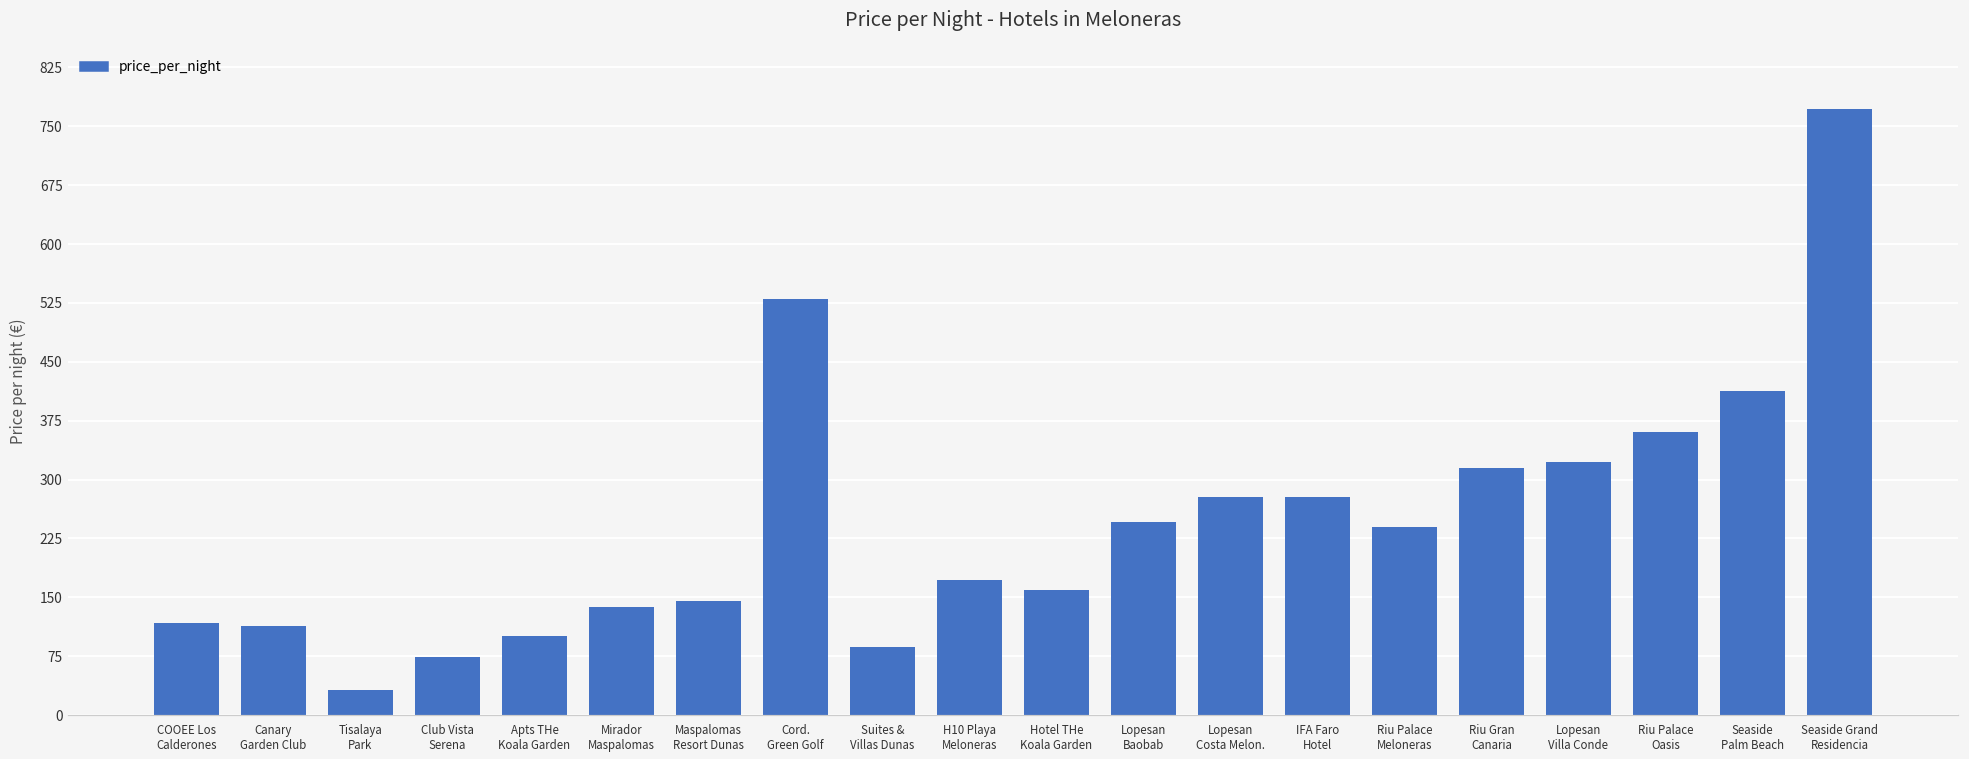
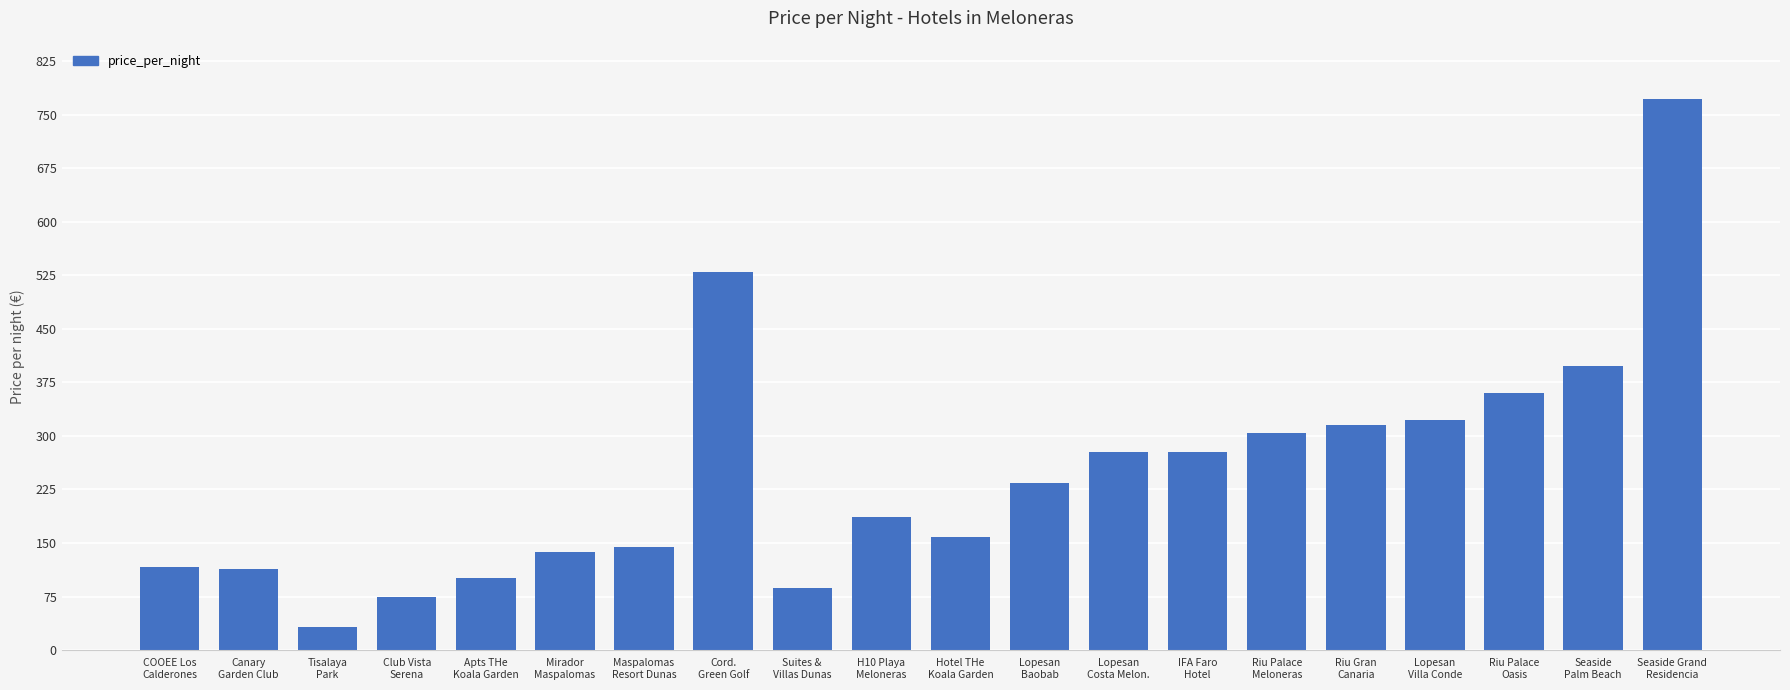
  {
    "COOEE Los Calderones": 120,
    "Canary Garden Club": 110,
    "Tisalaya Park": 30,
    "Club Vista Serena": 70,
    "Apts THe Koala Garden": 100,
    "Mirador Maspalomas": 140,
    "Maspalomas Resort Dunas": 150,
    "Cord. Green Golf": 530,
    "Suites & Villas Dunas": 90,
-   "H10 Playa Meloneras": 170,
+   "H10 Playa Meloneras": 190,
    "Hotel THe Koala Garden": 160,
-   "Lopesan Baobab": 250,
+   "Lopesan Baobab": 230,
    "Lopesan Costa Melon.": 280,
    "IFA Faro Hotel": 280,
-   "Riu Palace Meloneras": 240,
+   "Riu Palace Meloneras": 300,
    "Riu Gran Canaria": 320,
    "Lopesan Villa Conde": 320,
    "Riu Palace Oasis": 360,
-   "Seaside Palm Beach": 410,
+   "Seaside Palm Beach": 400,
    "Seaside Grand Residencia": 770
  }
